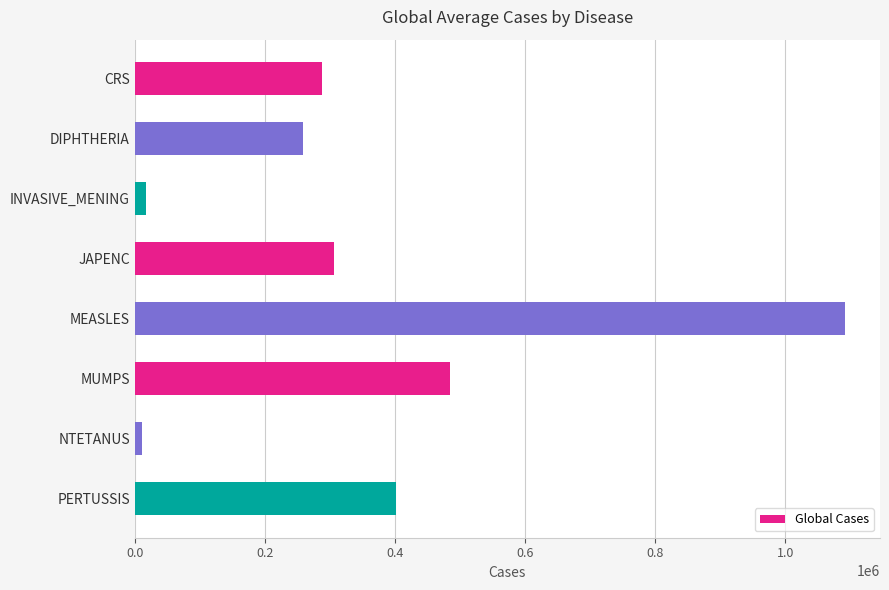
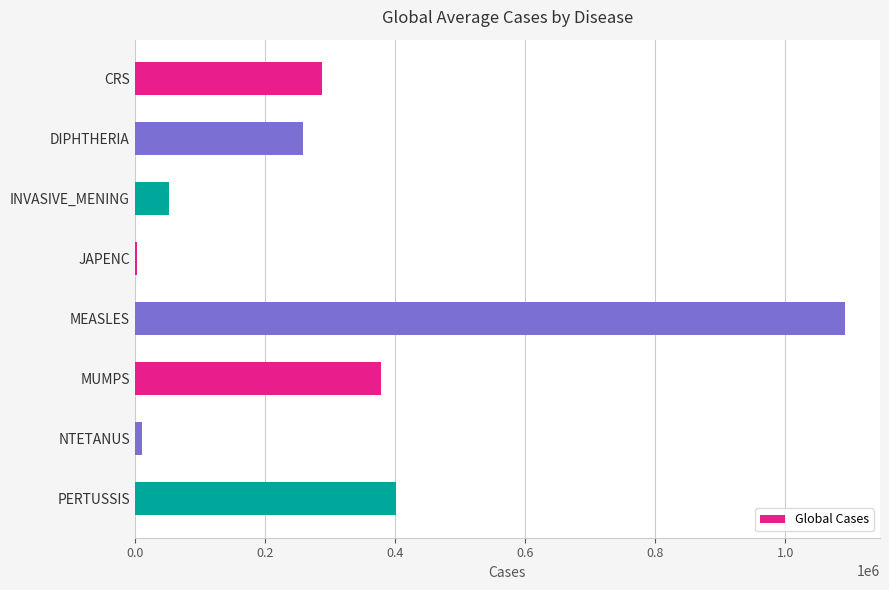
  {
    "CRS": 290000,
    "DIPHTHERIA": 260000,
-   "INVASIVE_MENING": 20000,
-   "JAPENC": 310000,
+   "INVASIVE_MENING": 50000,
+   "JAPENC": 0,
    "MEASLES": 1090000,
-   "MUMPS": 480000,
+   "MUMPS": 380000,
    "NTETANUS": 10000,
    "PERTUSSIS": 400000
  }
